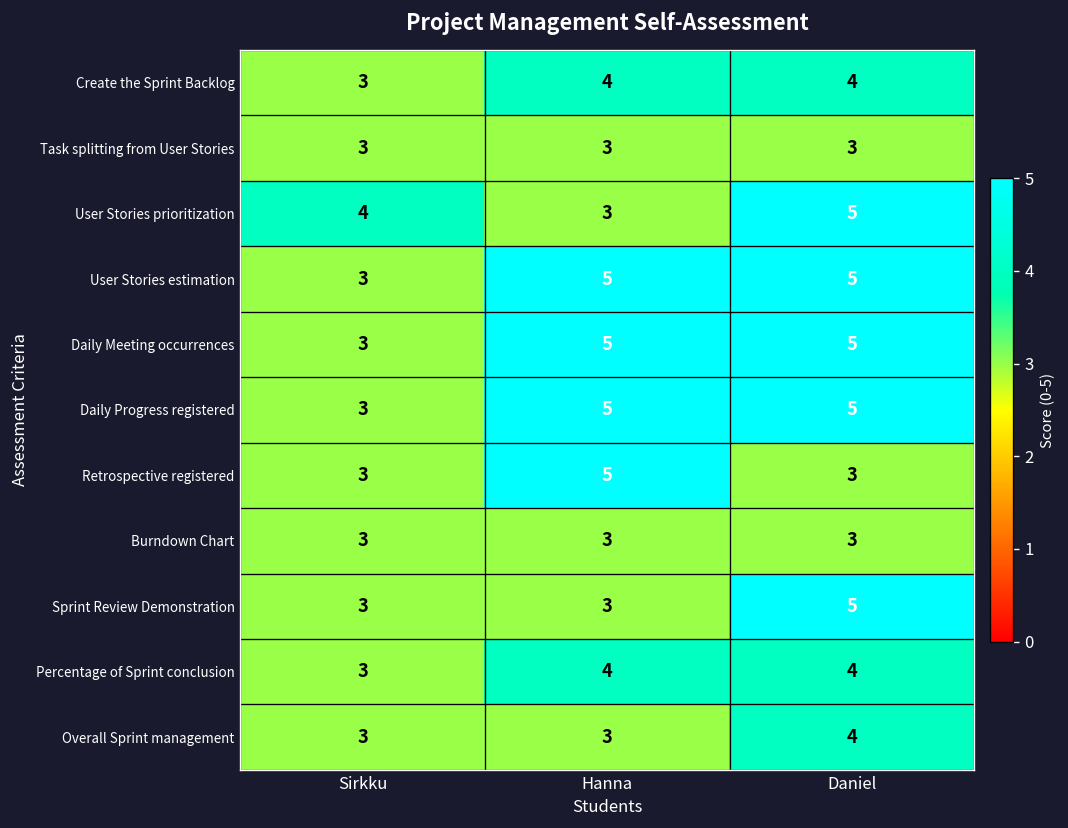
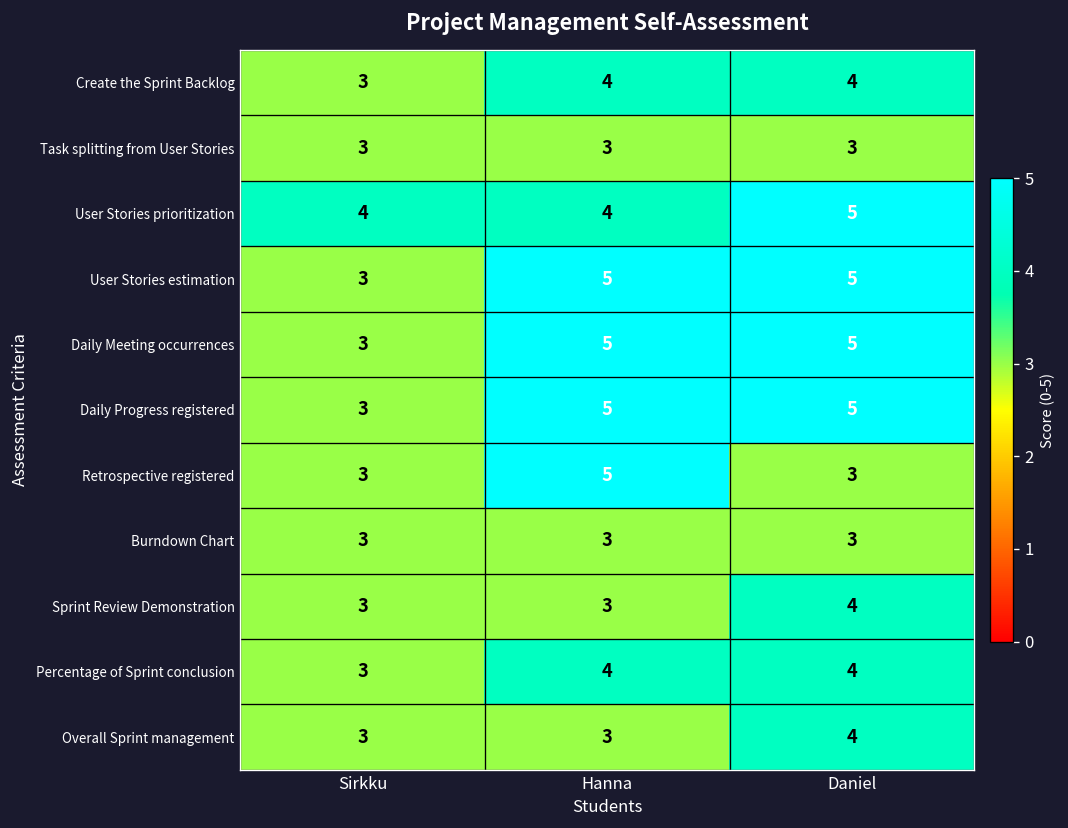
  {
    "Create the Sprint Backlog": {
      "Sirkku": 3,
      "Hanna": 4,
      "Daniel": 4
    },
    "Task splitting from User Stories": {
      "Sirkku": 3,
      "Hanna": 3,
      "Daniel": 3
    },
    "User Stories prioritization": {
      "Sirkku": 4,
-     "Hanna": 3,
+     "Hanna": 4,
      "Daniel": 5
    },
    "User Stories estimation": {
      "Sirkku": 3,
      "Hanna": 5,
      "Daniel": 5
    },
    "Daily Meeting occurrences": {
      "Sirkku": 3,
      "Hanna": 5,
      "Daniel": 5
    },
    "Daily Progress registered": {
      "Sirkku": 3,
      "Hanna": 5,
      "Daniel": 5
    },
    "Retrospective registered": {
      "Sirkku": 3,
      "Hanna": 5,
      "Daniel": 3
    },
    "Burndown Chart": {
      "Sirkku": 3,
      "Hanna": 3,
      "Daniel": 3
    },
    "Sprint Review Demonstration": {
      "Sirkku": 3,
      "Hanna": 3,
-     "Daniel": 5
+     "Daniel": 4
    },
    "Percentage of Sprint conclusion": {
      "Sirkku": 3,
      "Hanna": 4,
      "Daniel": 4
    },
    "Overall Sprint management": {
      "Sirkku": 3,
      "Hanna": 3,
      "Daniel": 4
    }
  }
